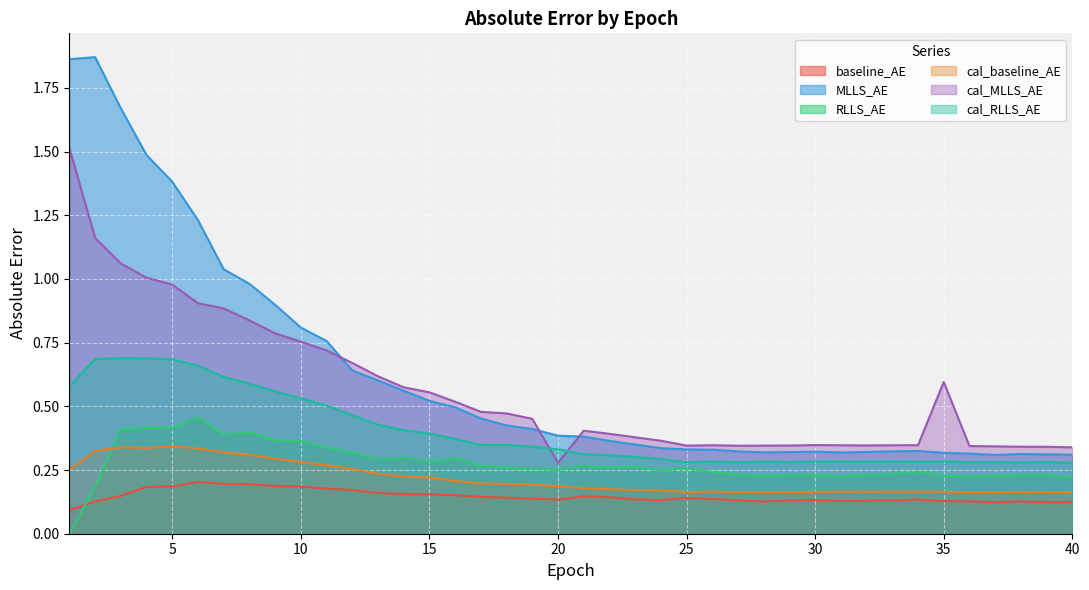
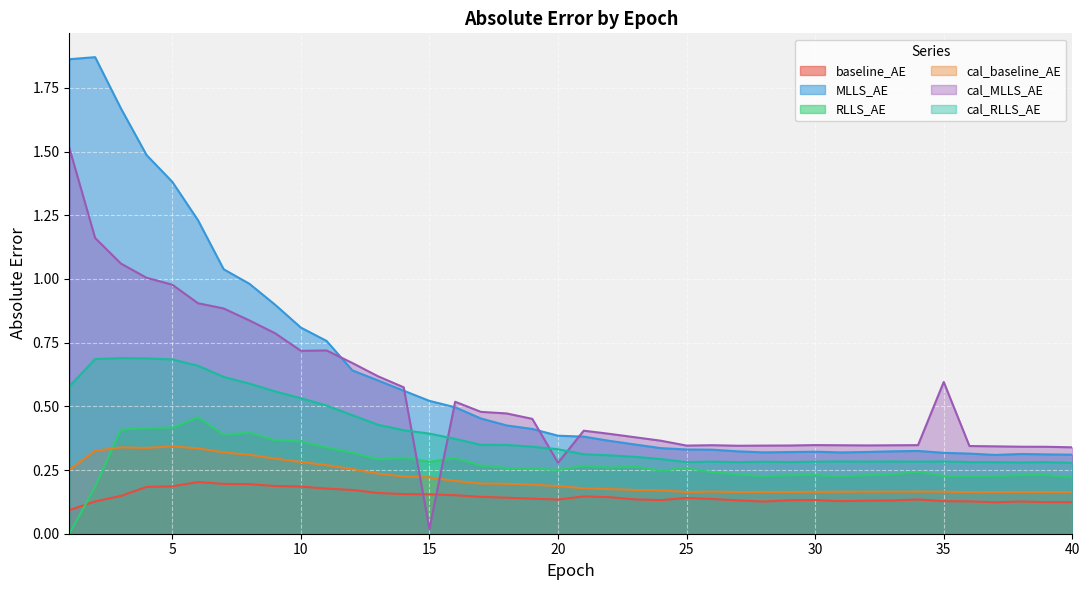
  {
    "cal_MLLS_AE": {
      "5": 0.98,
-     "10": 0.75,
-     "15": 0.55,
+     "10": 0.72,
+     "15": 0.02,
      "20": 0.28,
      "25": 0.35,
      "30": 0.35,
      "35": 0.60,
      "40": 0.34
    }
  }
